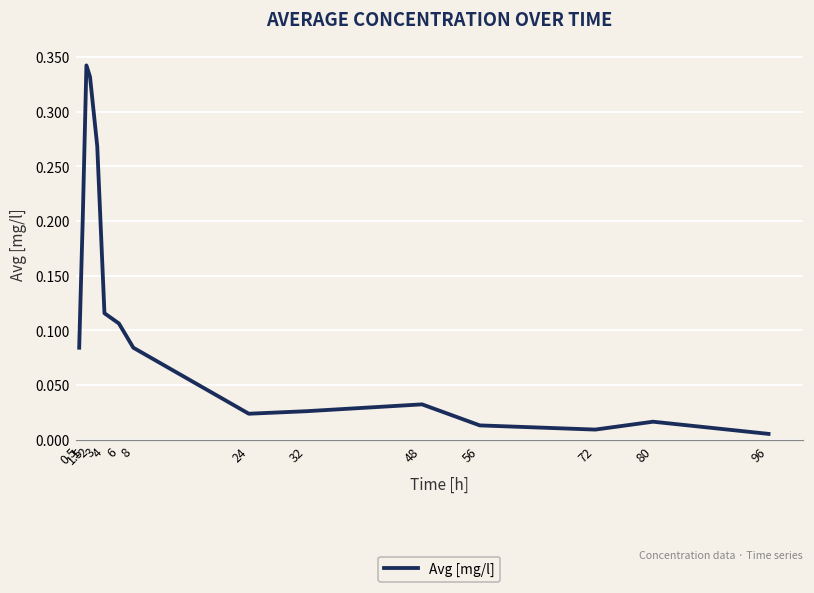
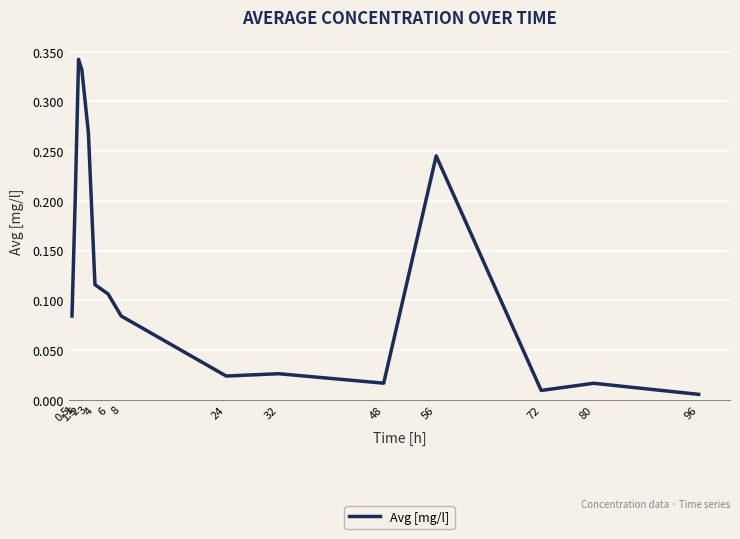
  {
    "0.5": 0.08,
    "1": 0.20,
    "1.5": 0.34,
    "2": 0.33,
    "3": 0.27,
    "4": 0.12,
    "6": 0.11,
    "8": 0.08,
    "24": 0.02,
    "32": 0.03,
-   "48": 0.03,
-   "56": 0.01,
+   "48": 0.02,
+   "56": 0.25,
    "72": 0.01,
    "80": 0.02,
    "96": 0.01
  }
